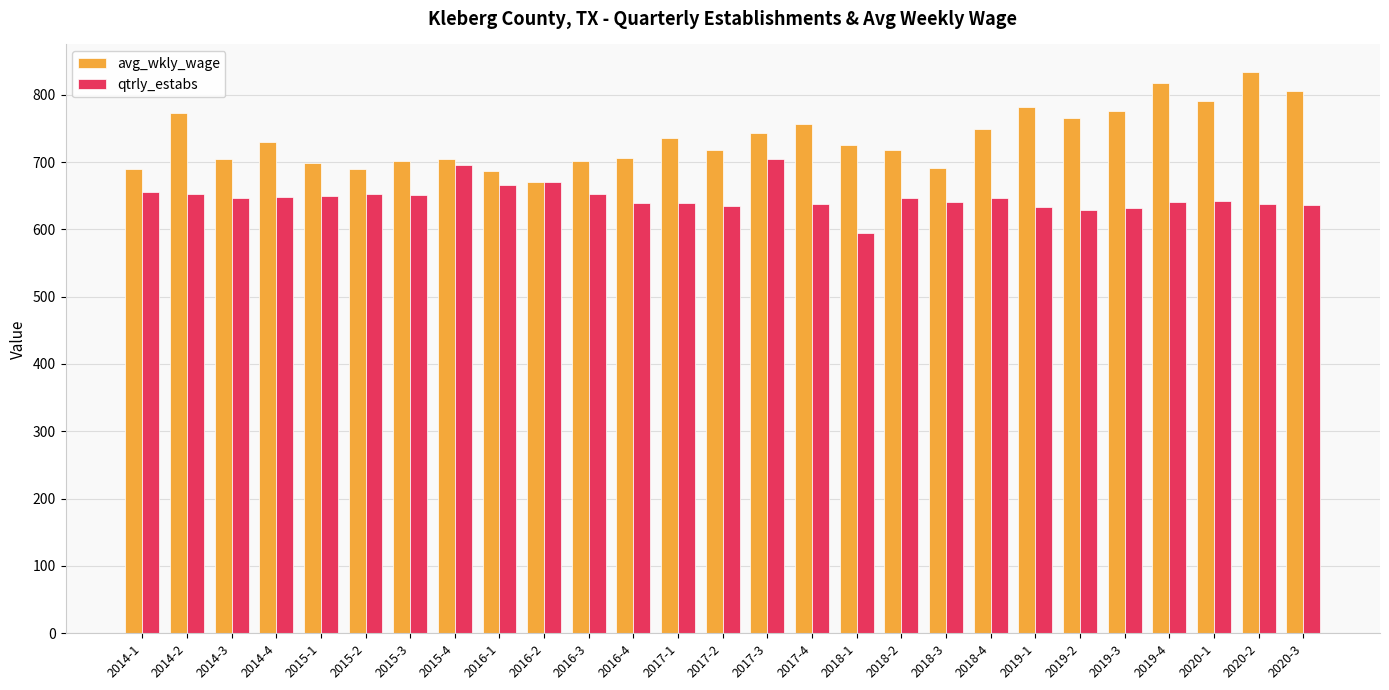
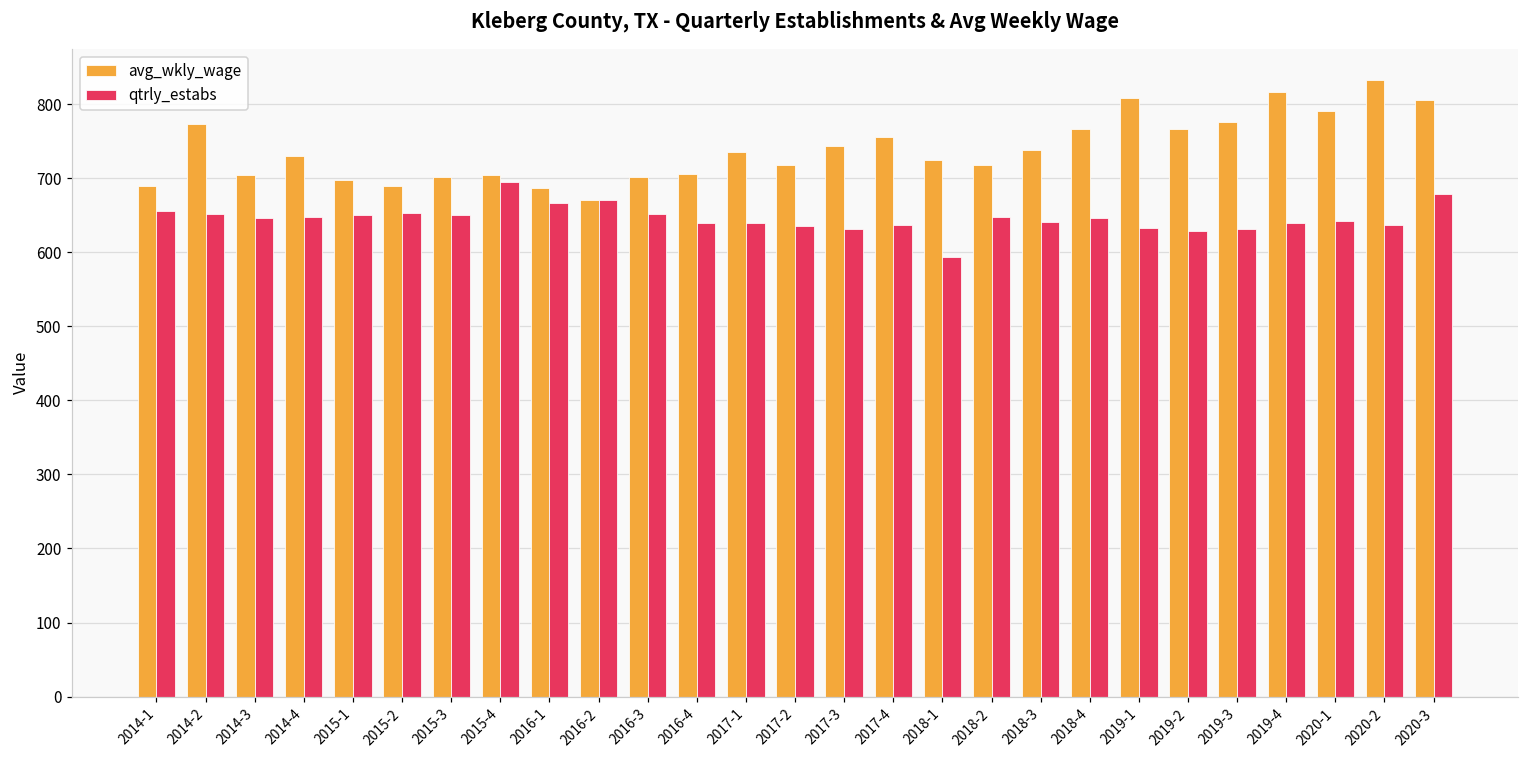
  {
    "avg_wkly_wage": {
      "2014-1": 690,
      "2014-2": 770,
      "2014-3": 710,
      "2014-4": 730,
      "2015-1": 700,
      "2015-2": 690,
      "2015-3": 700,
      "2015-4": 700,
      "2016-1": 690,
      "2016-2": 670,
      "2016-3": 700,
      "2016-4": 710,
      "2017-1": 740,
      "2017-2": 720,
      "2017-3": 740,
      "2017-4": 760,
      "2018-1": 730,
      "2018-2": 720,
-     "2018-3": 690,
-     "2018-4": 750,
-     "2019-1": 780,
+     "2018-3": 740,
+     "2018-4": 770,
+     "2019-1": 810,
      "2019-2": 770,
      "2019-3": 780,
      "2019-4": 820,
      "2020-1": 790,
      "2020-2": 830,
      "2020-3": 810
    },
    "qtrly_estabs": {
      "2014-1": 660,
      "2014-2": 650,
      "2014-3": 650,
      "2014-4": 650,
      "2015-1": 650,
      "2015-2": 650,
      "2015-3": 650,
      "2015-4": 700,
      "2016-1": 670,
      "2016-2": 670,
      "2016-3": 650,
      "2016-4": 640,
      "2017-1": 640,
      "2017-2": 640,
-     "2017-3": 710,
+     "2017-3": 630,
      "2017-4": 640,
      "2018-1": 590,
      "2018-2": 650,
      "2018-3": 640,
      "2018-4": 650,
      "2019-1": 630,
      "2019-2": 630,
      "2019-3": 630,
      "2019-4": 640,
      "2020-1": 640,
      "2020-2": 640,
-     "2020-3": 640
+     "2020-3": 680
    }
  }
